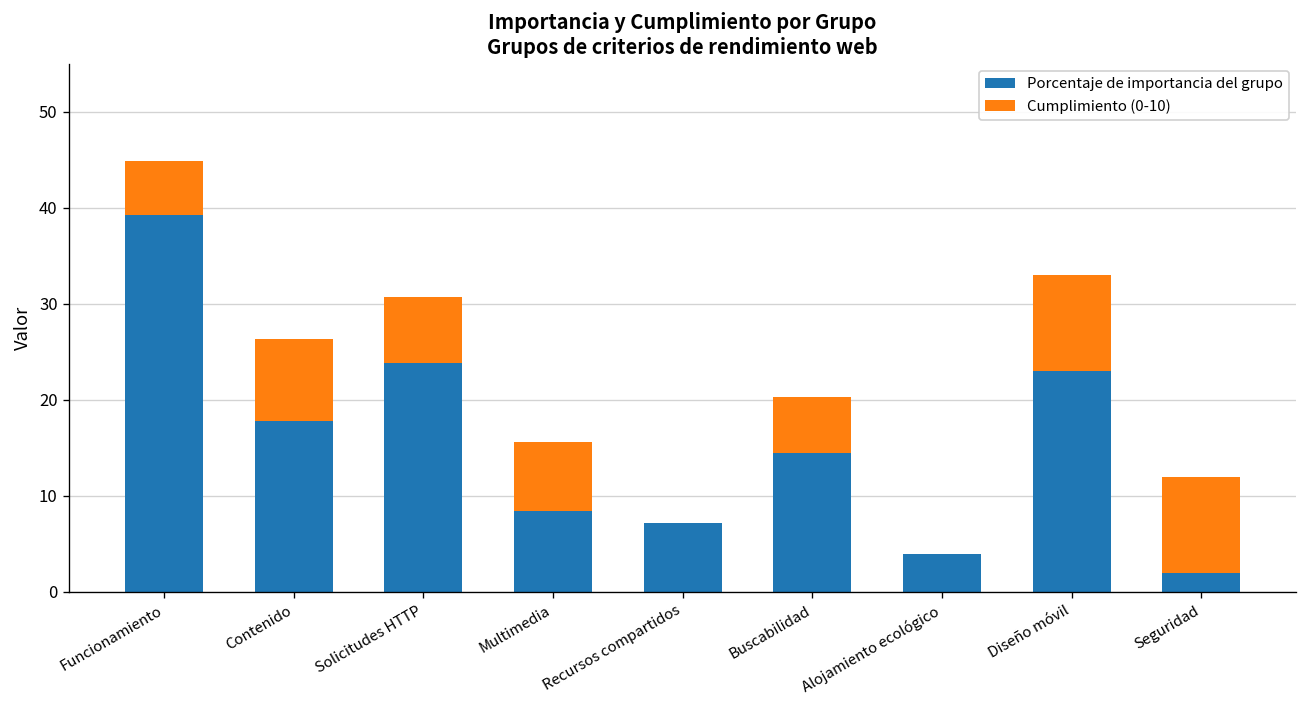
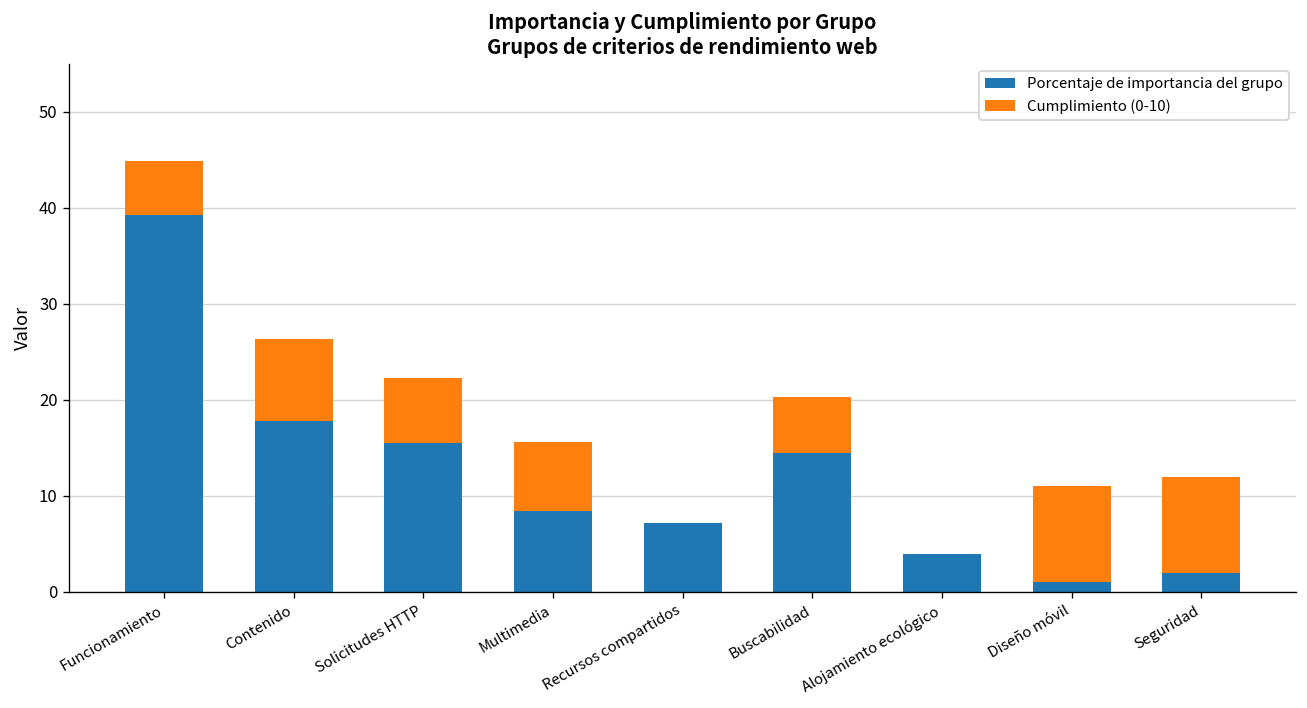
  {
    "Porcentaje de importancia del grupo": {
      "Funcionamiento": 39,
      "Contenido": 18,
-     "Solicitudes HTTP": 24,
+     "Solicitudes HTTP": 15,
      "Multimedia": 8,
      "Recursos compartidos": 7,
      "Buscabilidad": 14,
      "Alojamiento ecológico": 4,
-     "Diseño móvil": 23,
+     "Diseño móvil": 1,
      "Seguridad": 2
    },
    "Cumplimiento (0-10)": {
      "Funcionamiento": 6,
      "Contenido": 9,
      "Solicitudes HTTP": 7,
      "Multimedia": 7,
      "Recursos compartidos": 0,
      "Buscabilidad": 6,
      "Alojamiento ecológico": 0,
      "Diseño móvil": 10,
      "Seguridad": 10
    }
  }
